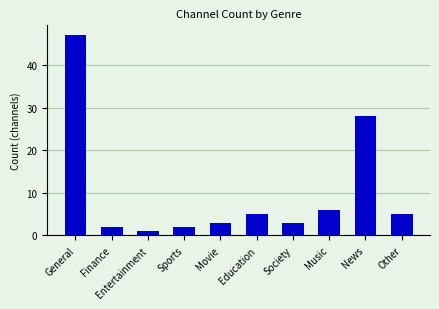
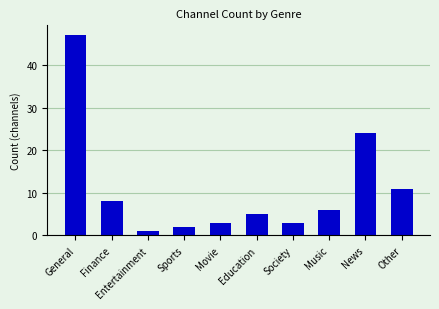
  {
    "General": 47,
-   "Finance": 2,
+   "Finance": 8,
    "Entertainment": 1,
    "Sports": 2,
    "Movie": 3,
    "Education": 5,
    "Society": 3,
    "Music": 6,
-   "News": 28,
-   "Other": 5
+   "News": 24,
+   "Other": 11
  }
